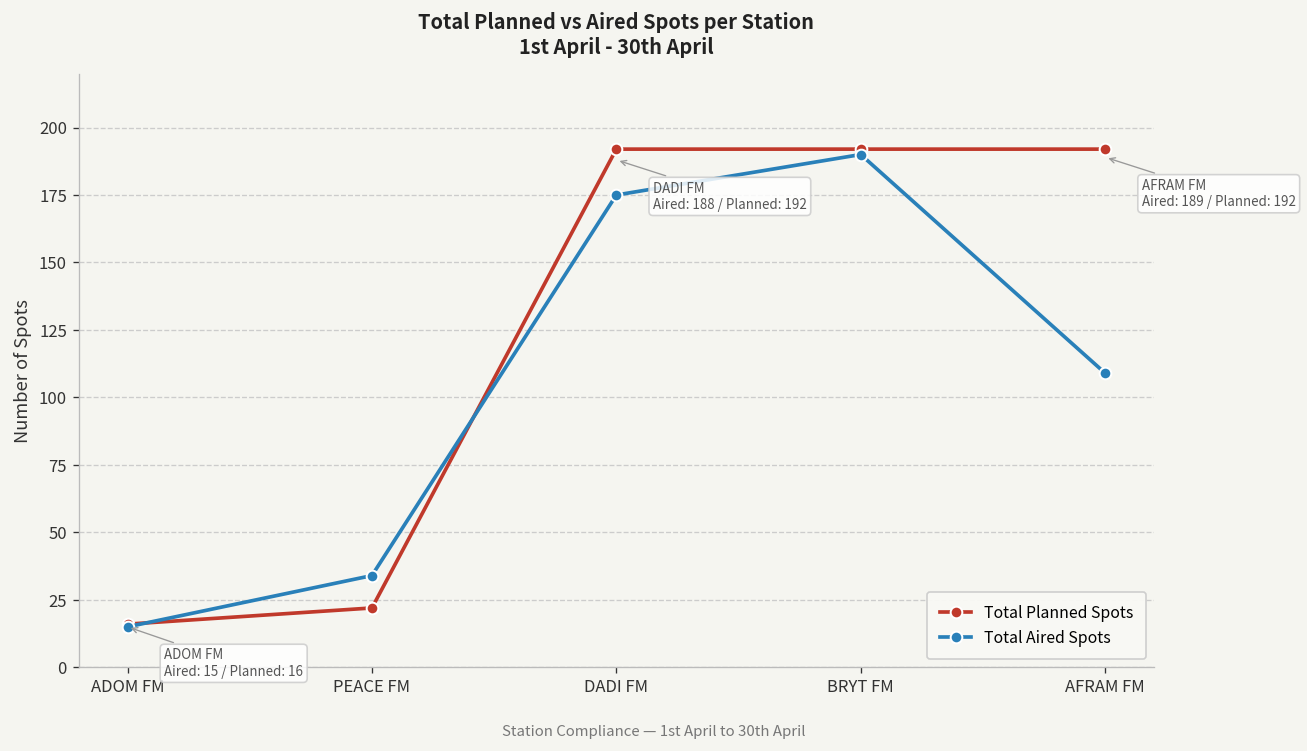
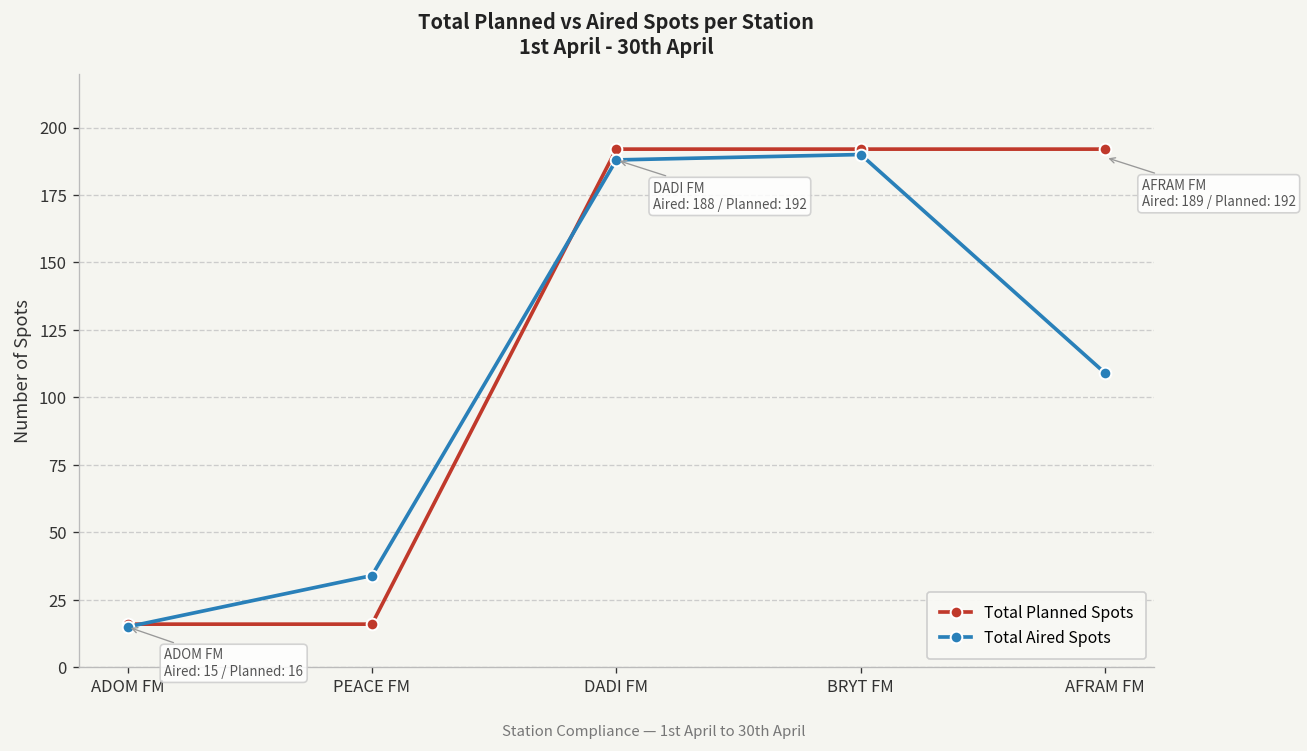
  {
    "Total Planned Spots": {
-     "PEACE FM": 22,
+     "PEACE FM": 16,
      "DADI FM": 192,
      "BRYT FM": 192
    },
    "Total Aired Spots": {
      "PEACE FM": 34,
-     "DADI FM": 175,
+     "DADI FM": 188,
      "BRYT FM": 190,
      "AFRAM FM": 109
    }
  }
